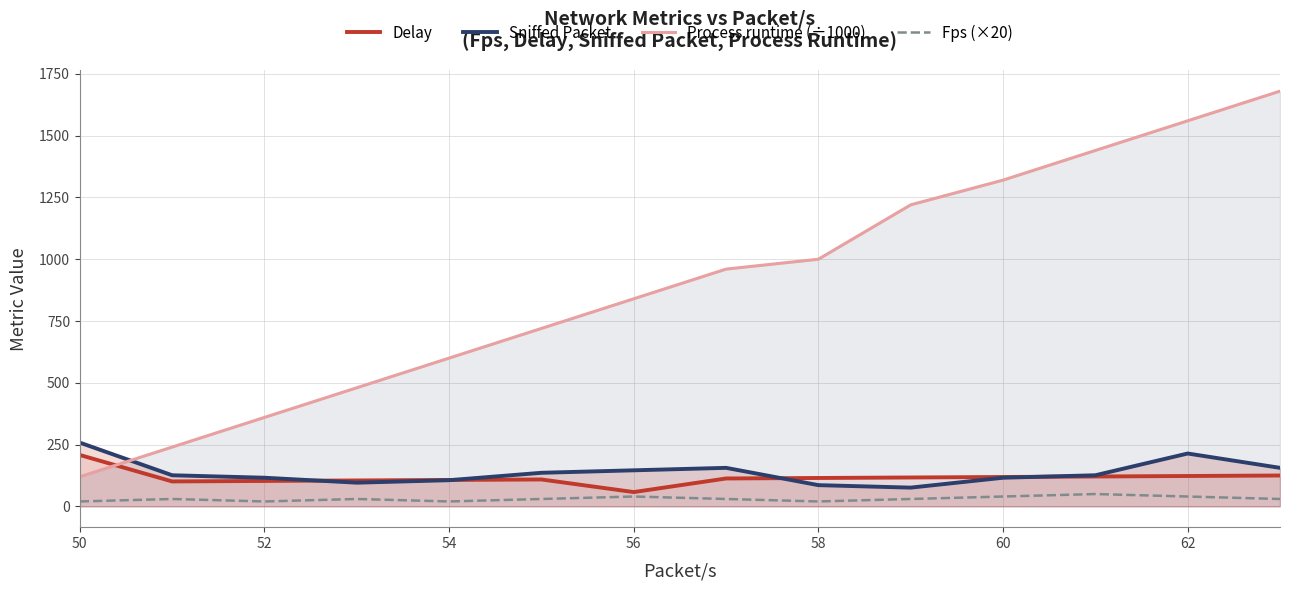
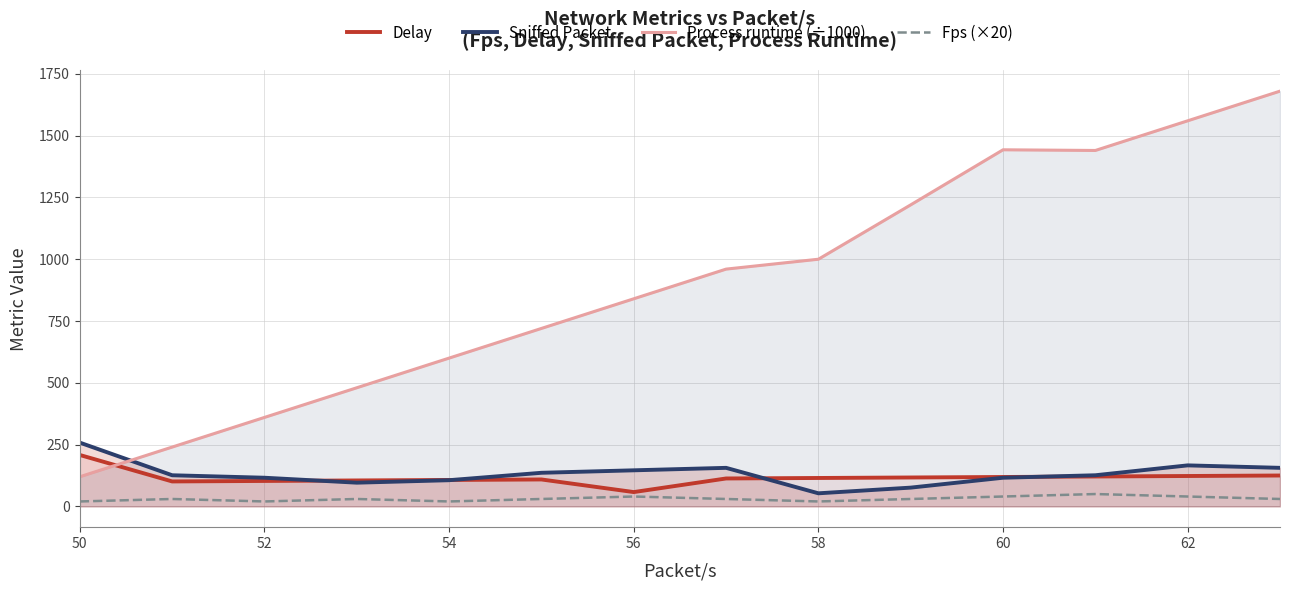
  {
    "Delay": {
      "50": 210,
      "52": 100,
      "56": 60,
      "58": 120,
      "62": 120
    },
    "Sniffed Packet": {
      "50": 260,
      "52": 120,
      "56": 150,
-     "58": 90,
-     "62": 210
+     "58": 50,
+     "62": 170
    },
    "Process runtime (÷1000)": {
      "50": 120,
      "52": 360,
      "54": 600,
      "56": 840,
      "58": 1000,
-     "60": 1320,
+     "60": 1440,
      "62": 1560
    },
    "Fps (×20)": {
      "50": 20,
      "52": 20,
      "54": 20,
      "56": 40,
      "58": 20,
      "60": 40,
      "62": 40
    }
  }
